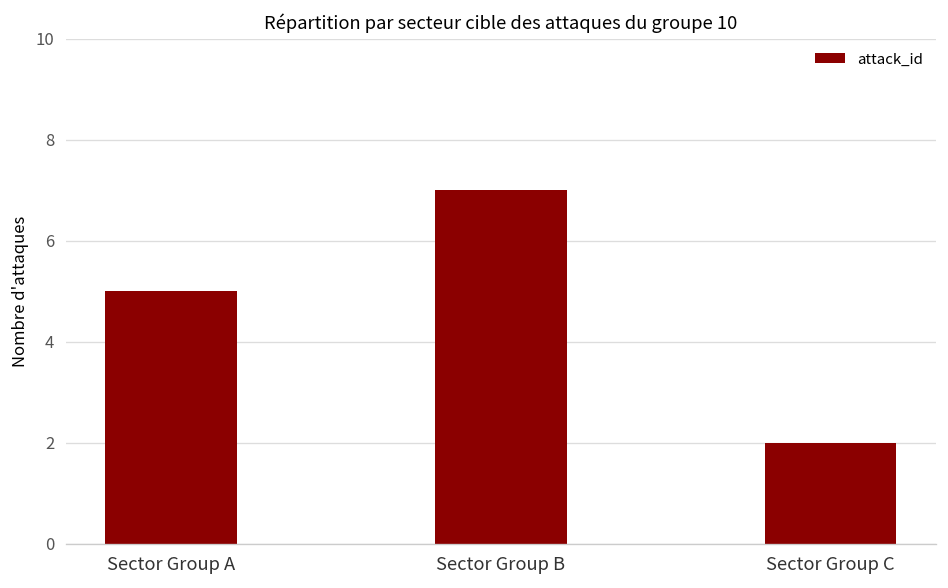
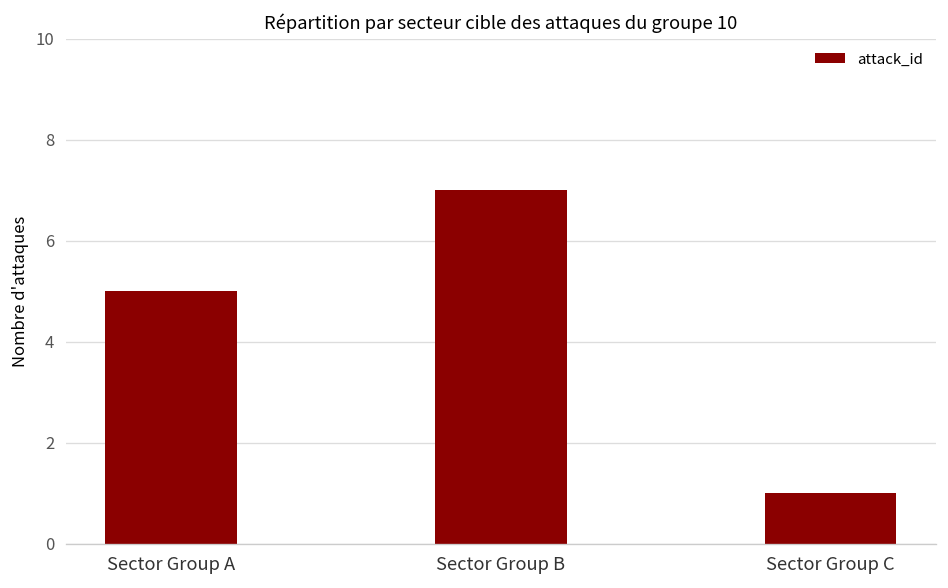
  {
    "Sector Group A": 5,
    "Sector Group B": 7,
-   "Sector Group C": 2
+   "Sector Group C": 1
  }
